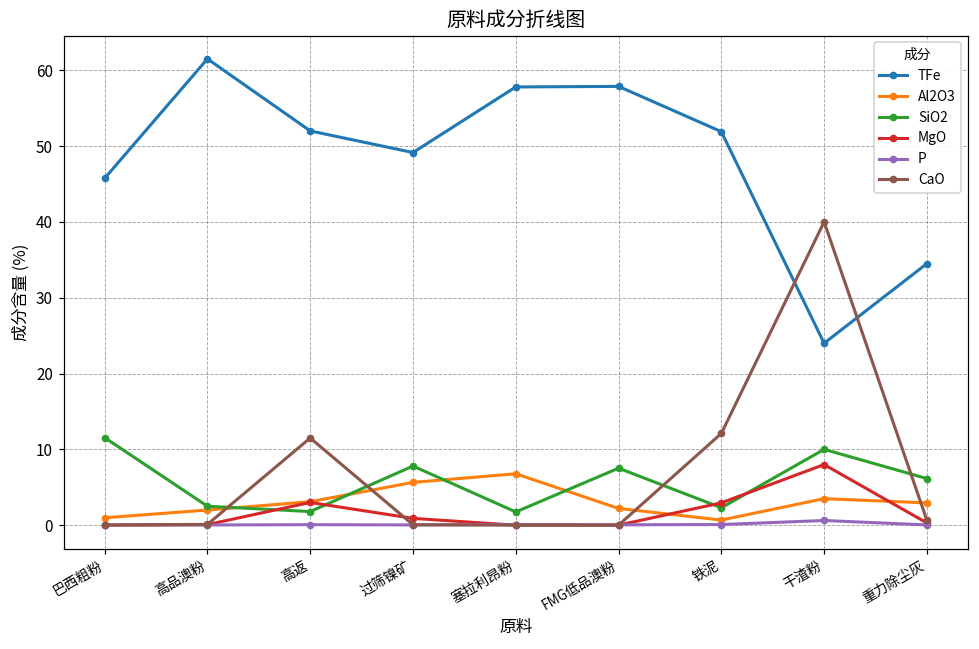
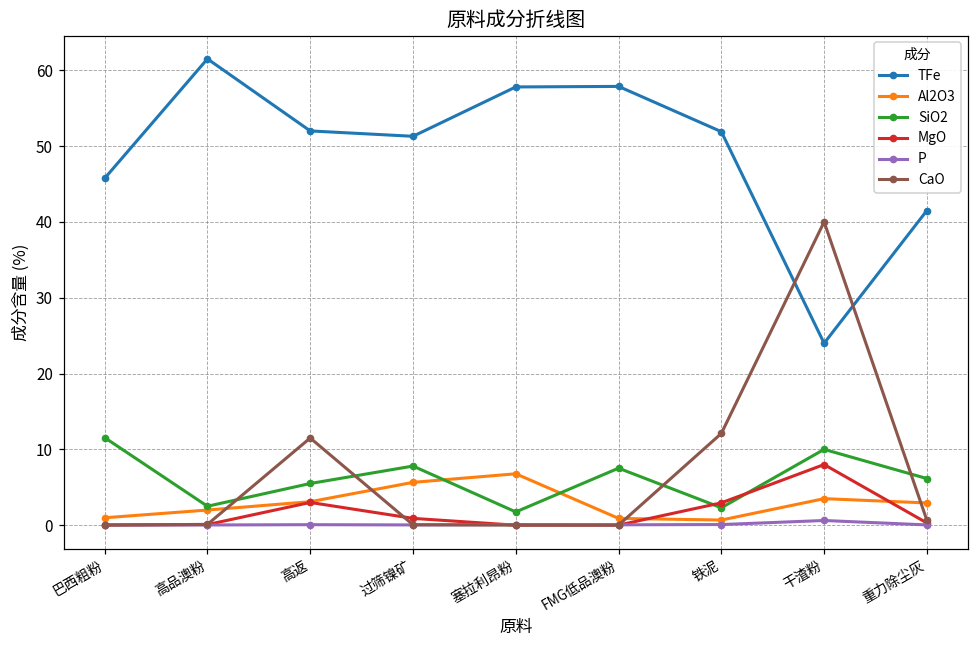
  {
    "TFe": {
      "巴西粗粉": 46,
      "高品澳粉": 62,
      "高返": 52,
-     "过筛镍矿": 49,
+     "过筛镍矿": 51,
      "塞拉利昂粉": 58,
      "FMG低品澳粉": 58,
      "铁泥": 52,
      "干渣粉": 24,
-     "重力除尘灰": 35
+     "重力除尘灰": 42
    },
    "Al2O3": {
      "巴西粗粉": 1,
      "高品澳粉": 2,
      "过筛镍矿": 6,
      "塞拉利昂粉": 7,
-     "FMG低品澳粉": 2,
+     "FMG低品澳粉": 1,
      "铁泥": 1,
      "干渣粉": 4,
      "重力除尘灰": 3
    },
    "SiO2": {
      "巴西粗粉": 12,
      "高品澳粉": 3,
-     "高返": 2,
+     "高返": 6,
      "过筛镍矿": 8,
      "塞拉利昂粉": 2,
      "FMG低品澳粉": 8,
      "铁泥": 2,
      "干渣粉": 10,
      "重力除尘灰": 6
    },
    "MgO": {
      "过筛镍矿": 1,
      "铁泥": 3,
      "干渣粉": 8
    },
    "P": {
      "高返": 0,
      "铁泥": 0,
      "干渣粉": 1
    },
    "CaO": {
      "高返": 12,
      "铁泥": 12,
      "干渣粉": 40
    }
  }
